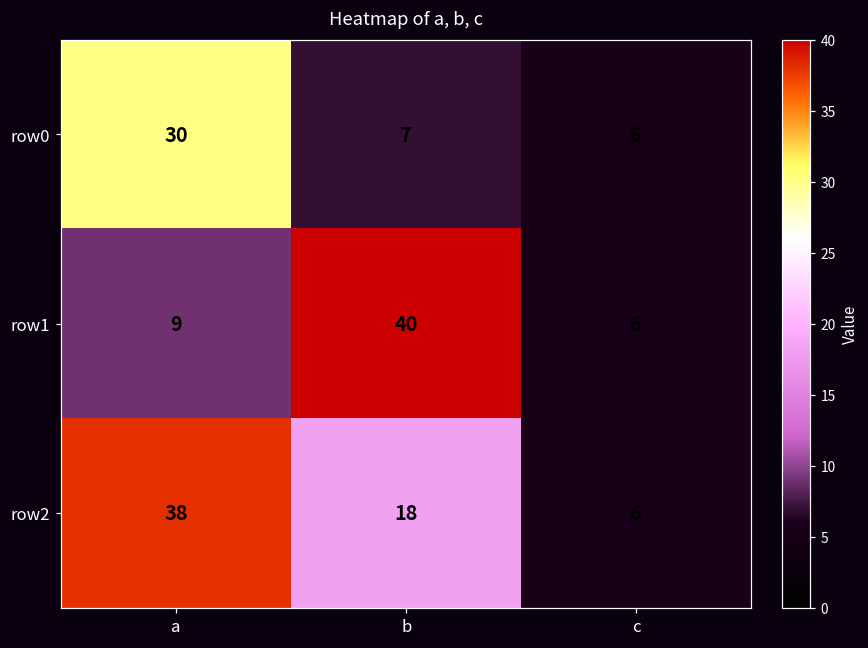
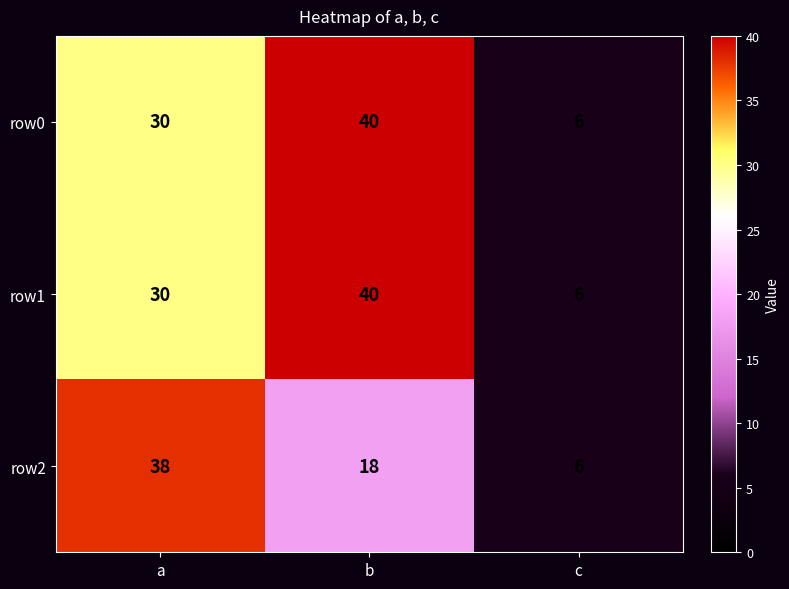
  {
    "row0": {
      "a": 30,
-     "b": 7
+     "b": 40
    },
    "row1": {
-     "a": 9,
+     "a": 30,
      "b": 40
    },
    "row2": {
      "a": 38,
      "b": 18
    }
  }
